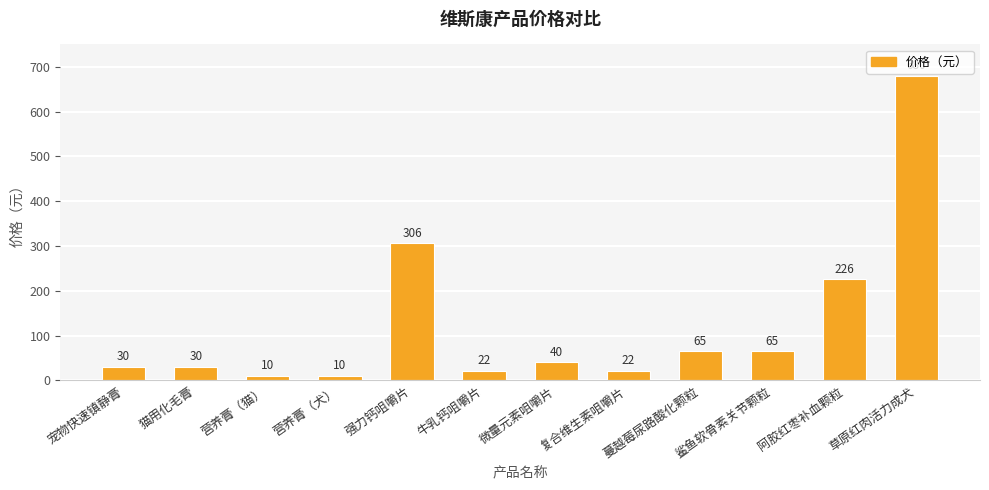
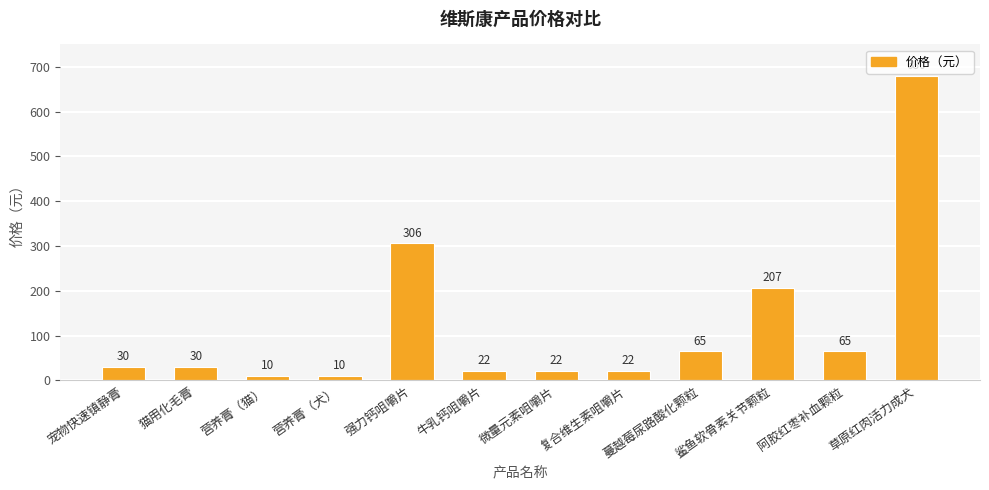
  {
    "宠物快速镇静膏": 30,
    "猫用化毛膏": 30,
    "营养膏（猫）": 10,
    "营养膏（犬）": 10,
    "强力钙咀嚼片": 306,
    "牛乳钙咀嚼片": 22,
-   "微量元素咀嚼片": 40,
+   "微量元素咀嚼片": 22,
    "复合维生素咀嚼片": 22,
    "蔓越莓尿路酸化颗粒": 65,
-   "鲨鱼软骨素关节颗粒": 65,
-   "阿胶红枣补血颗粒": 226
+   "鲨鱼软骨素关节颗粒": 207,
+   "阿胶红枣补血颗粒": 65
  }
